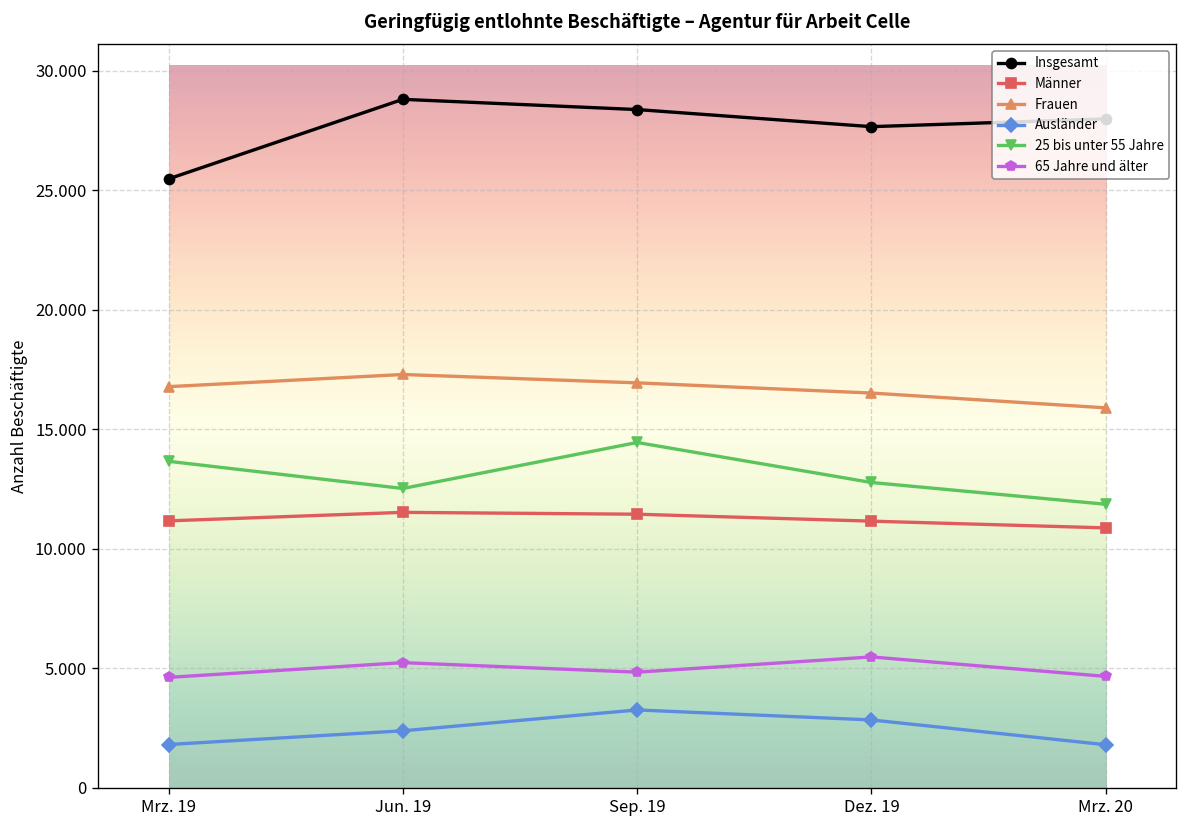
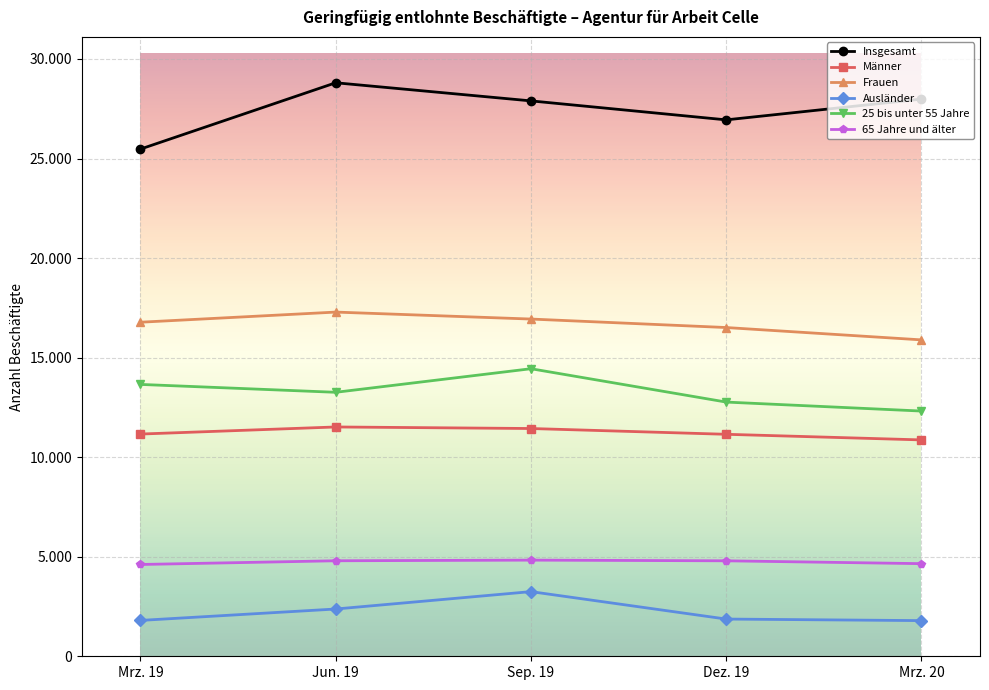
  {
    "Insgesamt": {
      "Mrz. 19": 25.5,
      "Jun. 19": 28.8,
-     "Sep. 19": 28.4,
-     "Dez. 19": 27.7
+     "Sep. 19": 27.9,
+     "Dez. 19": 26.9
    },
    "Ausländer": {
      "Mrz. 19": 1.8,
      "Jun. 19": 2.4,
      "Sep. 19": 3.2,
-     "Dez. 19": 2.8,
+     "Dez. 19": 1.9,
      "Mrz. 20": 1.8
    },
    "25 bis unter 55 Jahre": {
      "Mrz. 19": 13.7,
-     "Jun. 19": 12.5,
+     "Jun. 19": 13.3,
      "Sep. 19": 14.4,
      "Dez. 19": 12.8,
-     "Mrz. 20": 11.9
+     "Mrz. 20": 12.3
    },
    "65 Jahre und älter": {
      "Mrz. 19": 4.6,
-     "Jun. 19": 5.2,
+     "Jun. 19": 4.8,
      "Sep. 19": 4.8,
-     "Dez. 19": 5.5,
+     "Dez. 19": 4.8,
      "Mrz. 20": 4.7
    }
  }
